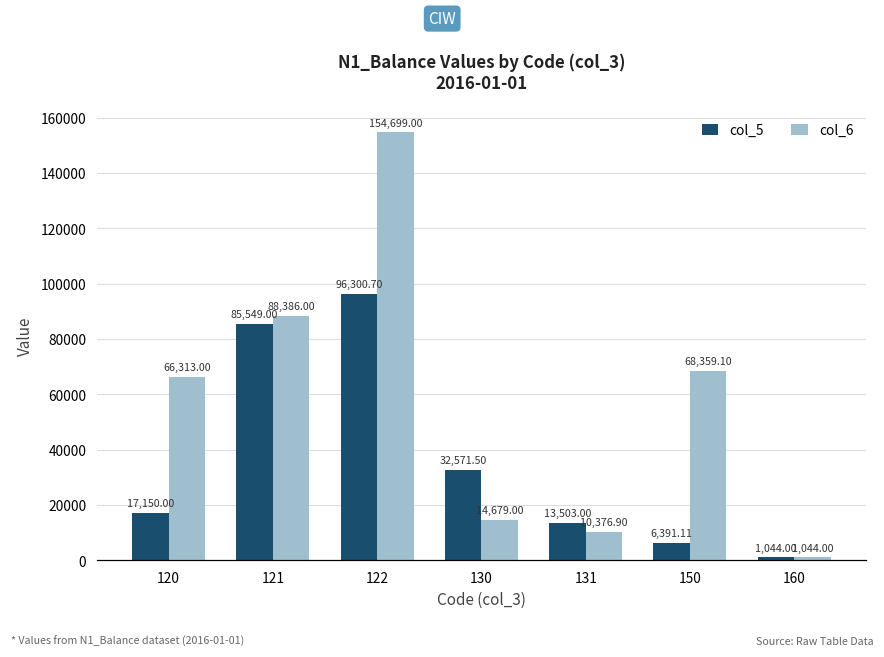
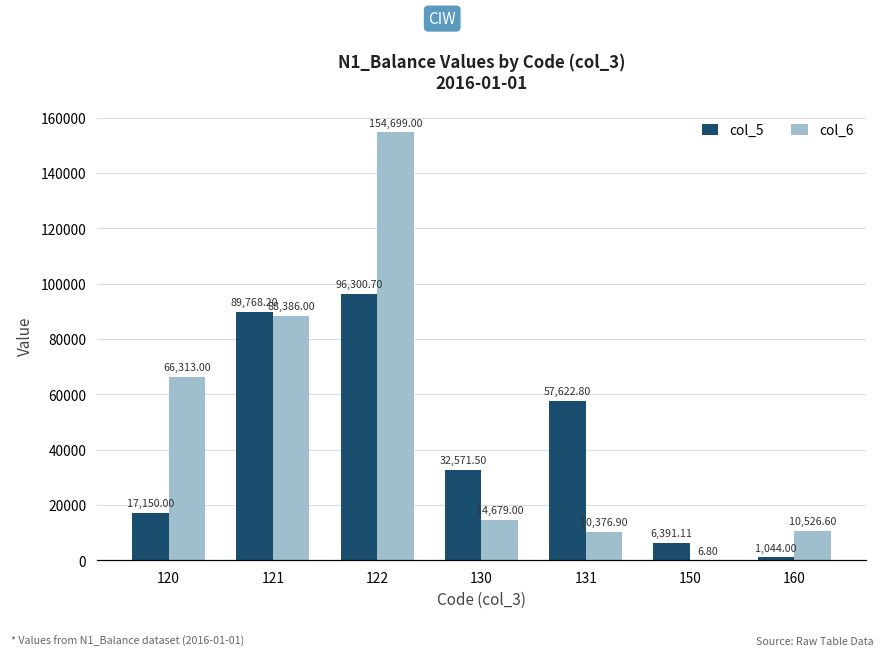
  {
    "col_5": {
      "120": "17,150.00",
-     "121": "85,549.00",
+     "121": "89,768.20",
      "122": "96,300.70",
      "130": "32,571.50",
-     "131": "13,503.00",
+     "131": "57,622.80",
      "150": "6,391.11",
      "160": "1,044.00"
    },
    "col_6": {
      "120": "66,313.00",
      "122": "154,699.00",
      "130": "14,679.00",
      "131": "10,376.90",
-     "150": "68,359.10",
-     "160": "1,044.00"
+     "150": "6.80",
+     "160": "10,526.60"
    }
  }
